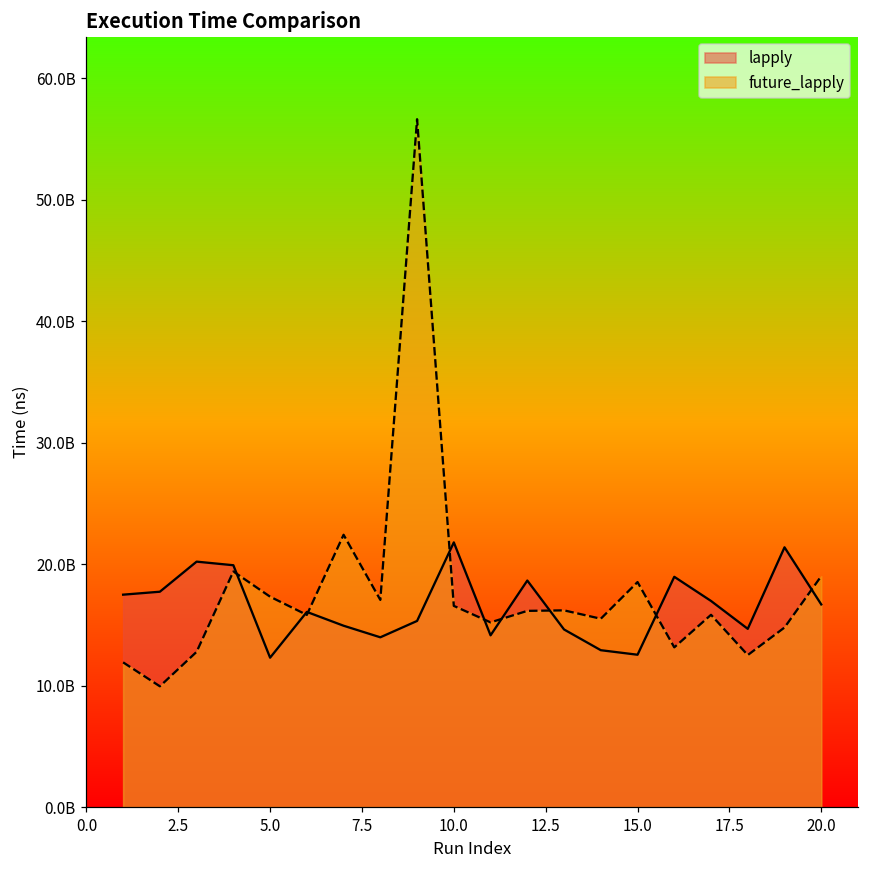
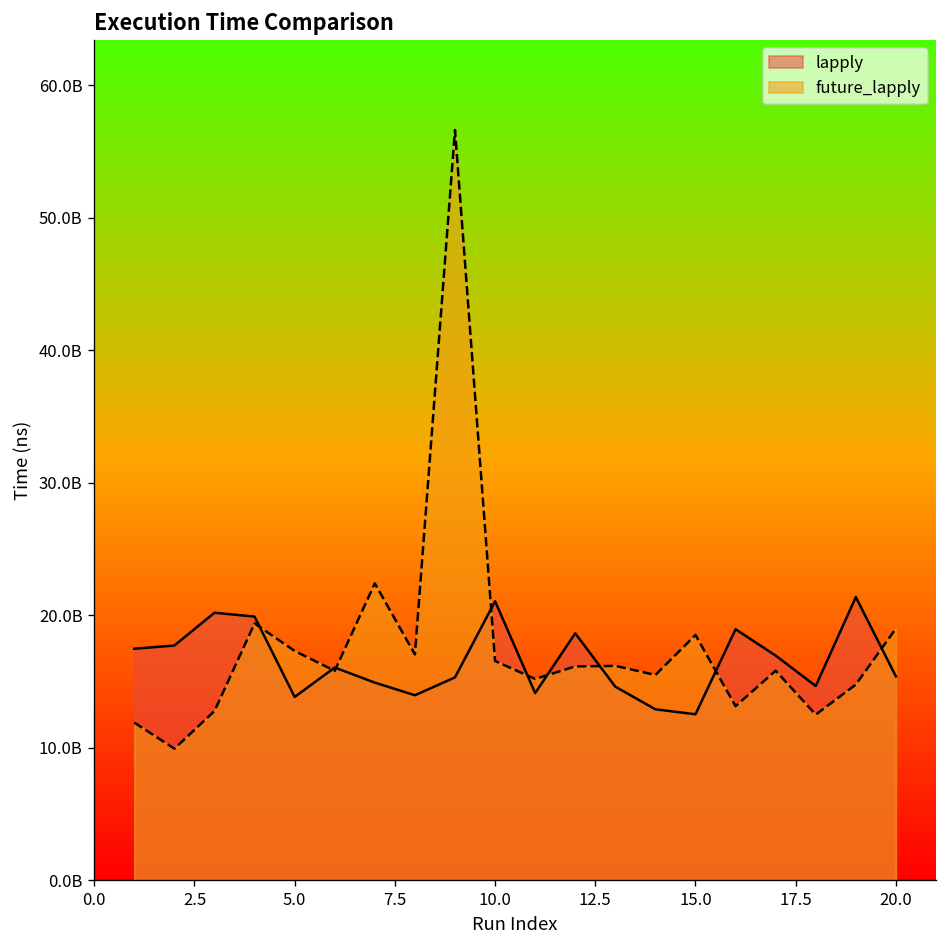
  {
    "lapply": {
-     "5.0": 12300000000,
-     "10.0": 21800000000,
+     "5.0": 13800000000,
+     "10.0": 21100000000,
      "15.0": 12500000000,
-     "20.0": 16700000000
+     "20.0": 15400000000
    },
    "future_lapply": {
      "5.0": 17300000000,
      "10.0": 16600000000,
      "15.0": 18500000000,
      "20.0": 19000000000
    }
  }
